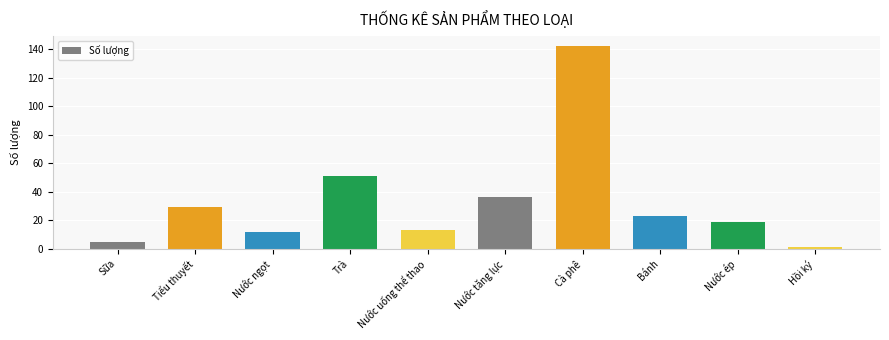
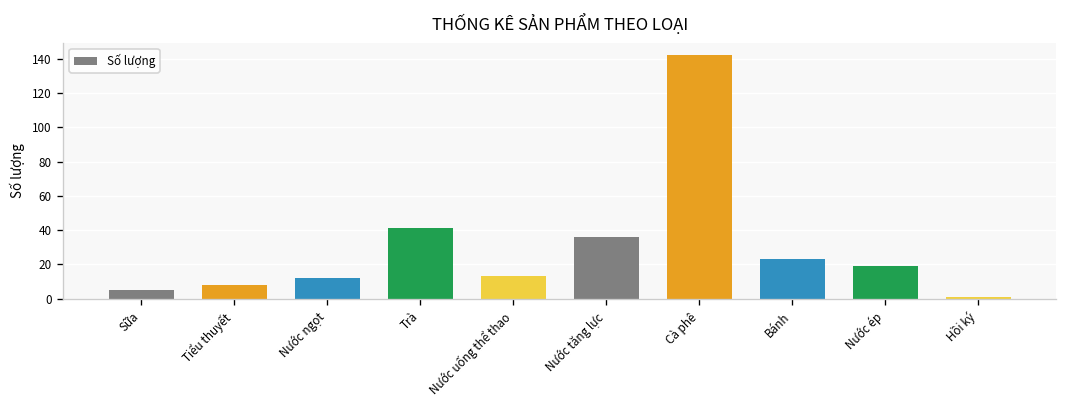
  {
    "Sữa": 5,
-   "Tiểu thuyết": 29,
+   "Tiểu thuyết": 8,
    "Nước ngọt": 12,
-   "Trà": 51,
+   "Trà": 41,
    "Nước uống thể thao": 13,
    "Nước tăng lực": 36,
    "Cà phê": 142,
    "Bánh": 23,
    "Nước ép": 19
  }
